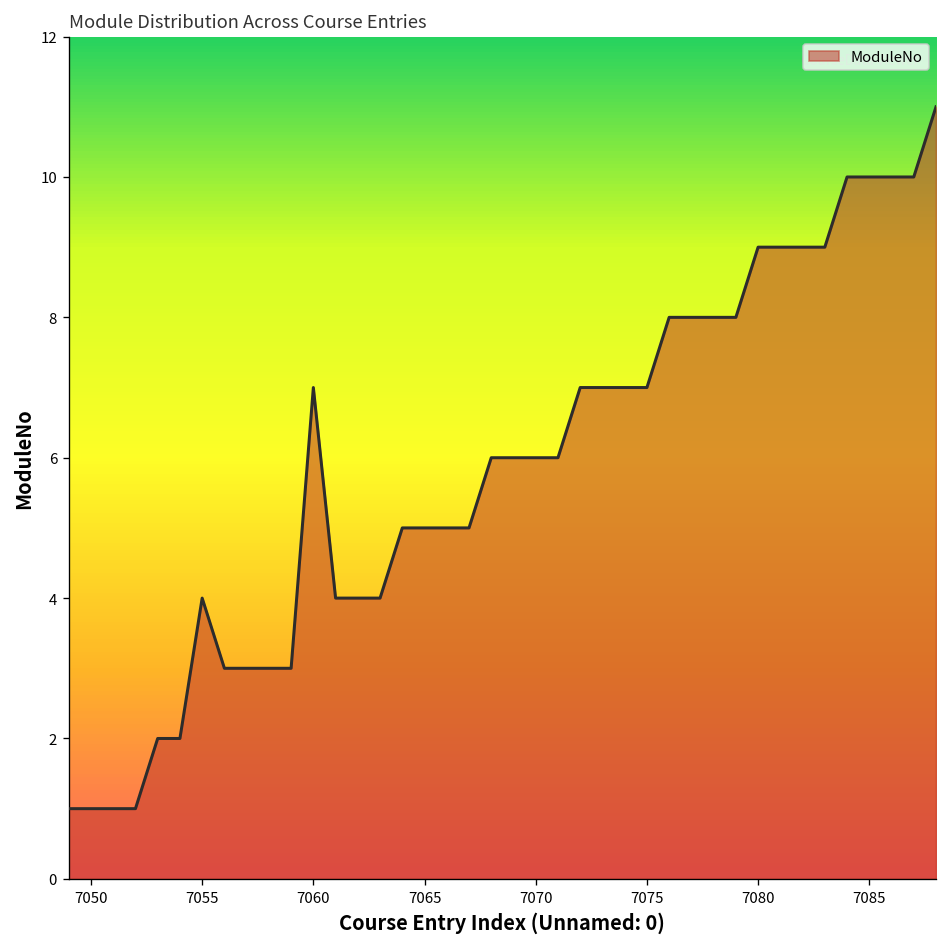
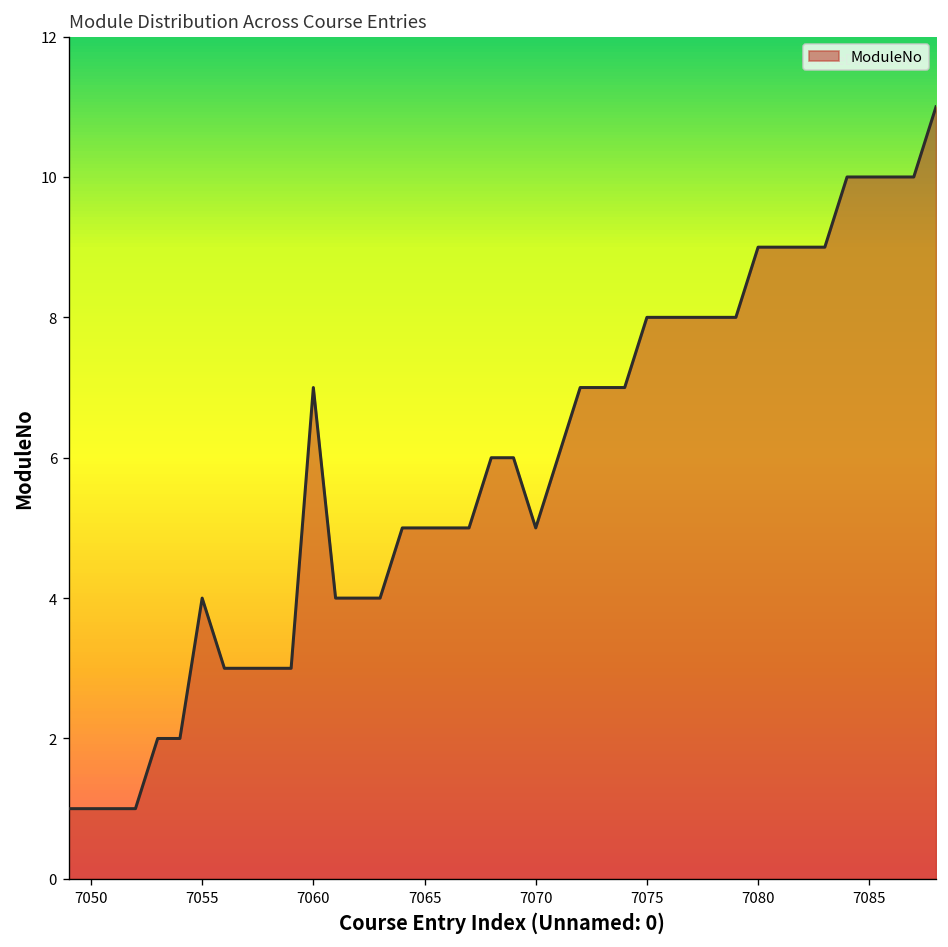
  {
    "7050": 1,
    "7055": 4,
    "7060": 7,
    "7065": 5,
-   "7070": 6,
-   "7075": 7,
+   "7070": 5,
+   "7075": 8,
    "7080": 9,
    "7085": 10
  }
